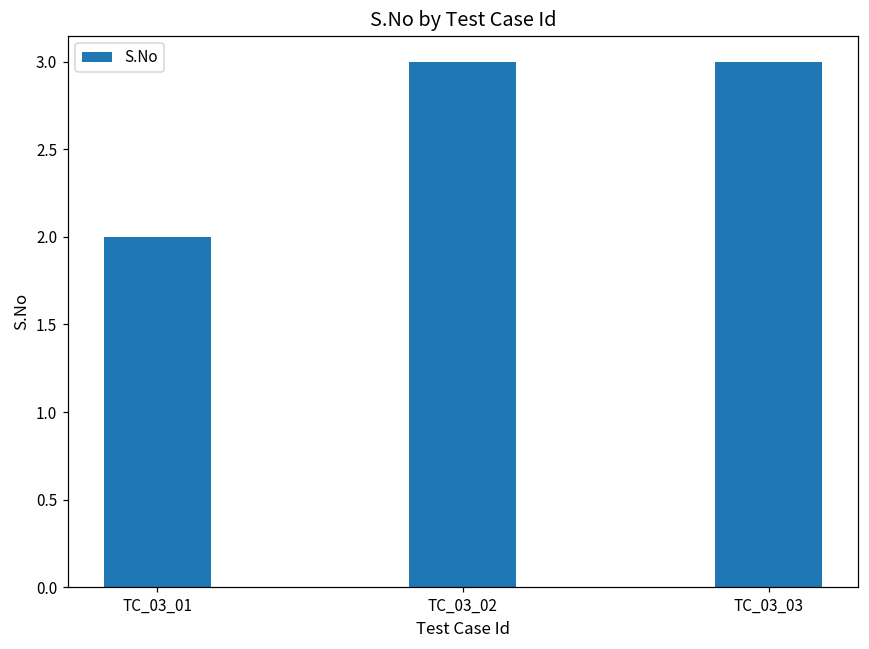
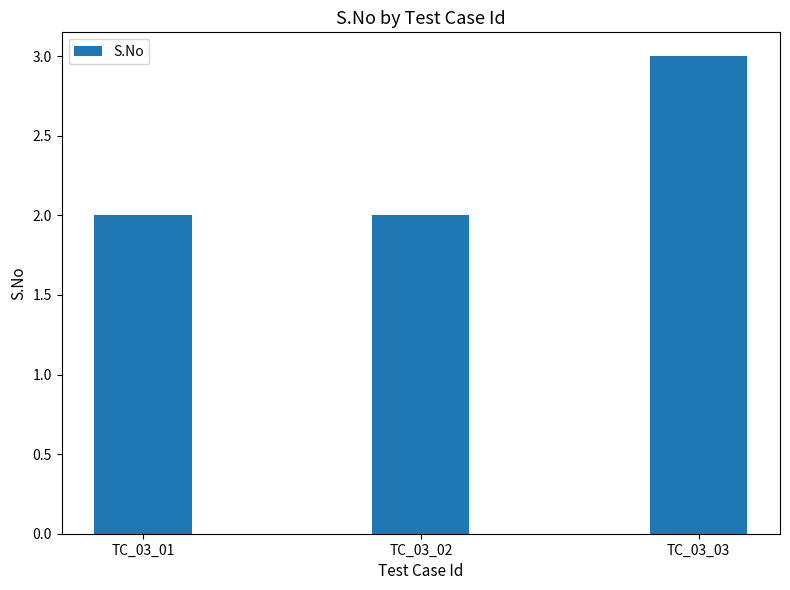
  {
    "TC_03_01": 2,
-   "TC_03_02": 3,
+   "TC_03_02": 2,
    "TC_03_03": 3
  }
